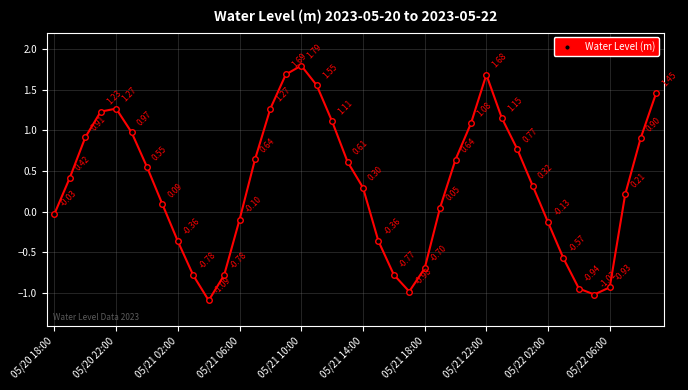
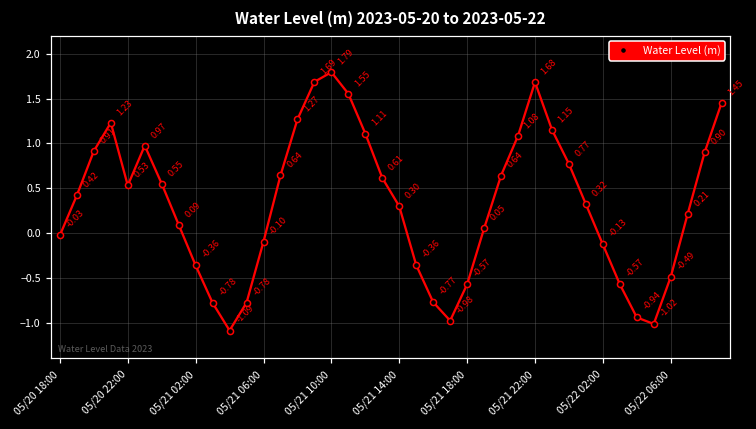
  {
    "05/20 18:00": -0.03,
-   "05/20 22:00": 1.27,
+   "05/20 22:00": 0.53,
    "05/21 02:00": -0.36,
    "05/21 06:00": -0.10,
    "05/21 10:00": 1.79,
    "05/21 14:00": 0.30,
-   "05/21 18:00": -0.70,
+   "05/21 18:00": -0.57,
    "05/21 22:00": 1.68,
    "05/22 02:00": -0.13,
-   "05/22 06:00": -0.93
+   "05/22 06:00": -0.49
  }
